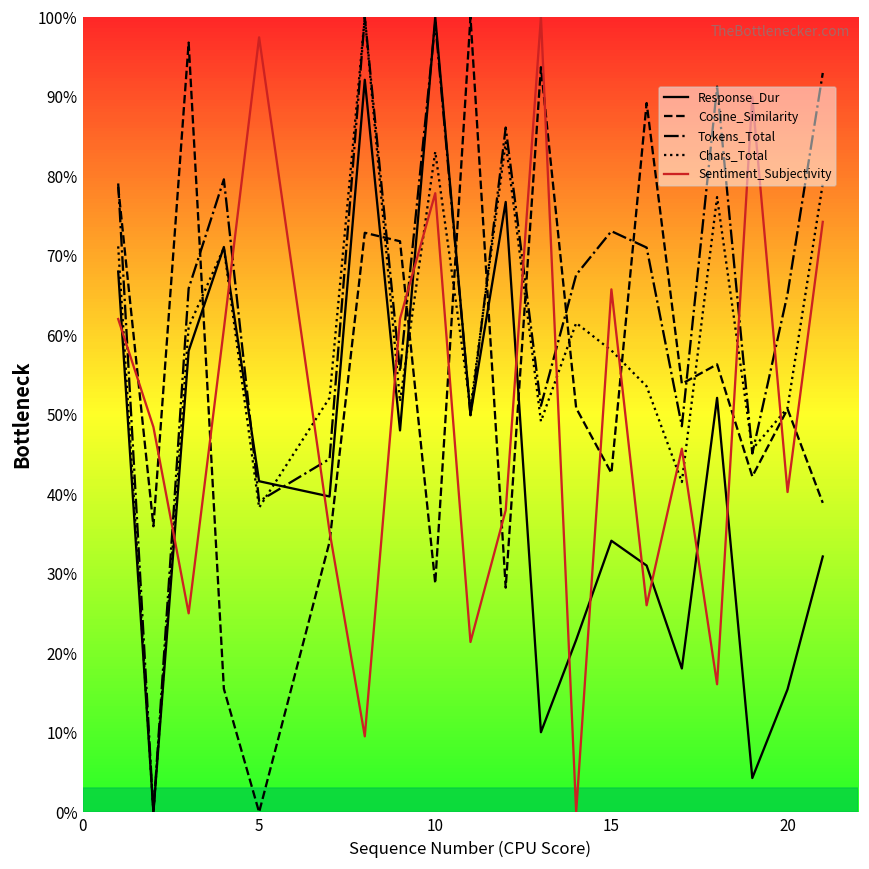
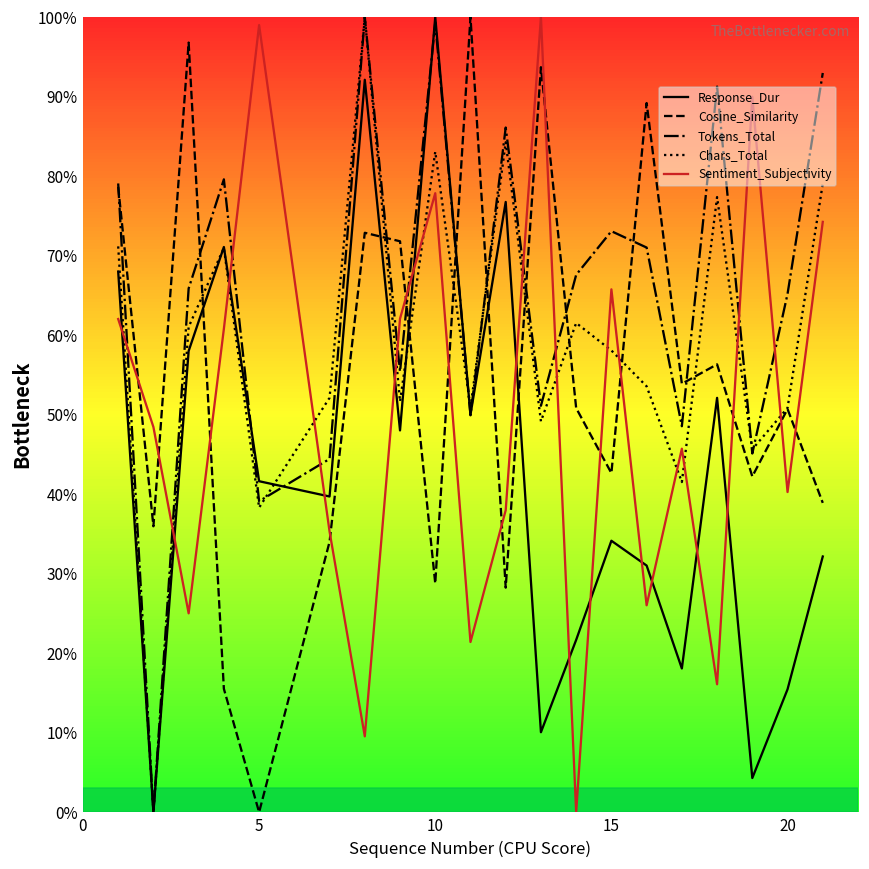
  {
    "Sentiment_Subjectivity": {
-     "5": "97%",
+     "5": "99%",
      "10": "78%",
      "15": "66%",
      "20": "40%"
    }
  }
